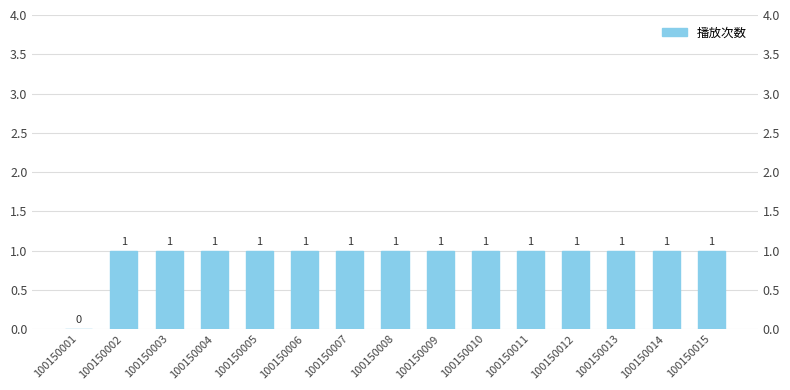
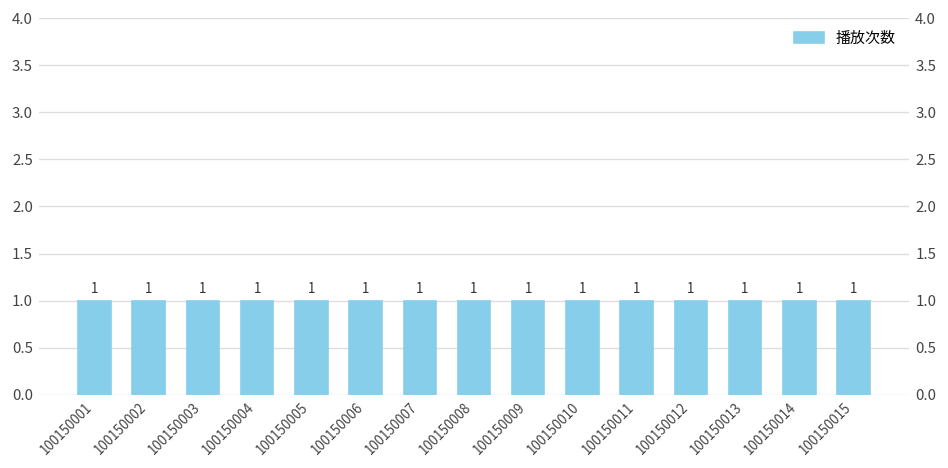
  {
-   "100150001": 0,
+   "100150001": 1,
    "100150002": 1,
    "100150003": 1,
    "100150004": 1,
    "100150005": 1,
    "100150006": 1,
    "100150007": 1,
    "100150008": 1,
    "100150009": 1,
    "100150010": 1,
    "100150011": 1,
    "100150012": 1,
    "100150013": 1,
    "100150014": 1,
    "100150015": 1
  }
